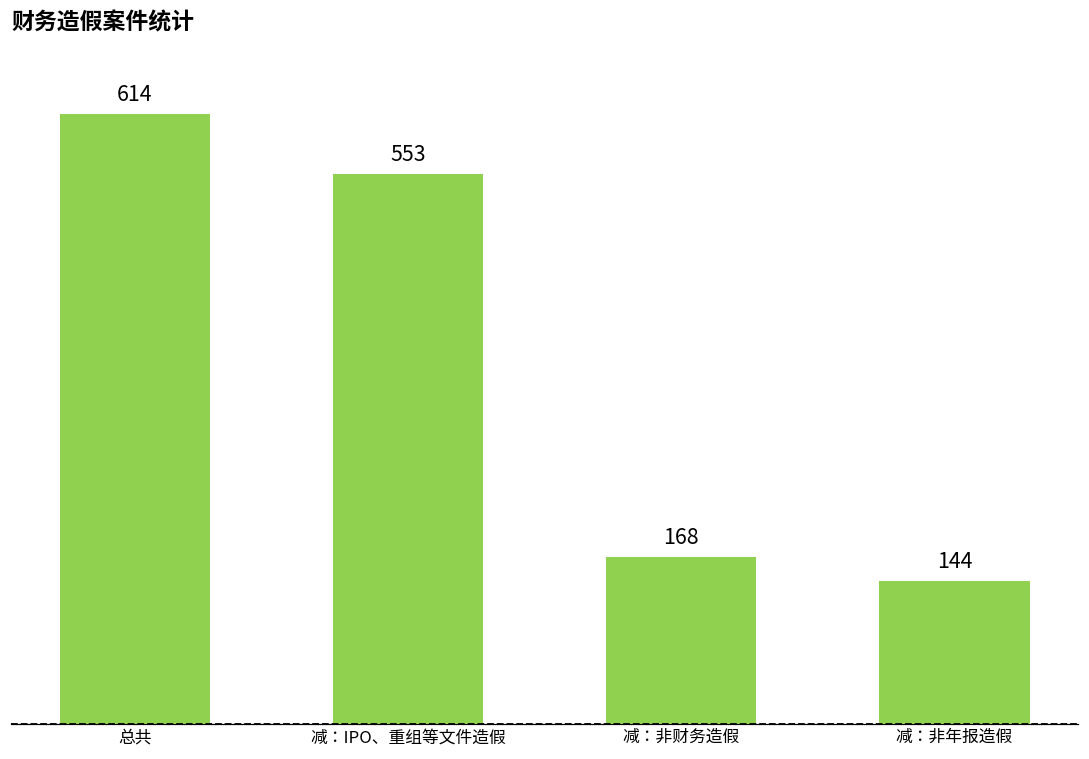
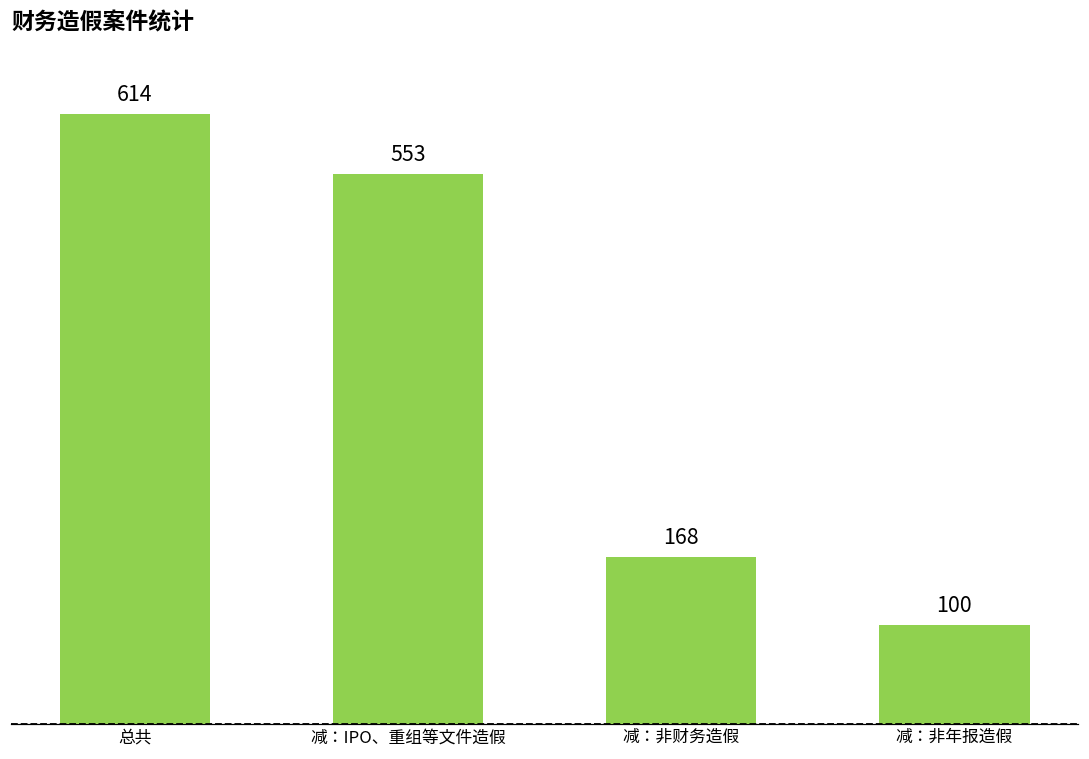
  {
    "总共": 614,
    "减：IPO、重组等文件造假": 553,
    "减：非财务造假": 168,
-   "减：非年报造假": 144
+   "减：非年报造假": 100
  }
